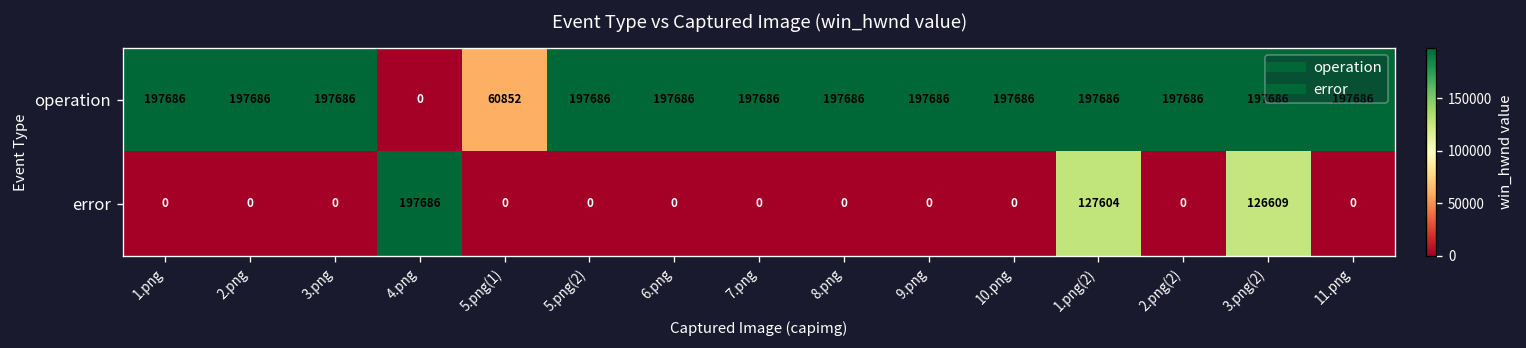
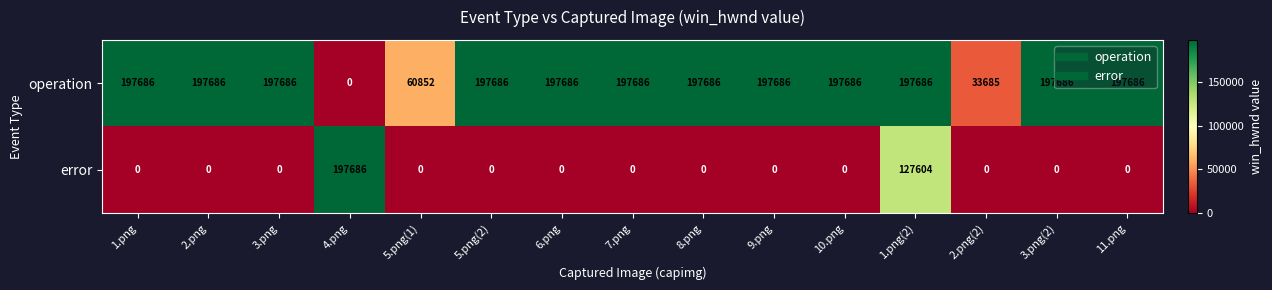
  {
    "operation": {
      "1.png": 197686,
      "2.png": 197686,
      "3.png": 197686,
      "4.png": 0,
      "5.png(1)": 60852,
      "5.png(2)": 197686,
      "6.png": 197686,
      "7.png": 197686,
      "8.png": 197686,
      "9.png": 197686,
      "10.png": 197686,
      "1.png(2)": 197686,
-     "2.png(2)": 197686
+     "2.png(2)": 33685
    },
    "error": {
      "1.png": 0,
      "2.png": 0,
      "3.png": 0,
      "4.png": 197686,
      "5.png(1)": 0,
      "5.png(2)": 0,
      "6.png": 0,
      "7.png": 0,
      "8.png": 0,
      "9.png": 0,
      "10.png": 0,
      "1.png(2)": 127604,
      "2.png(2)": 0,
-     "3.png(2)": 126609,
+     "3.png(2)": 0,
      "11.png": 0
    }
  }
